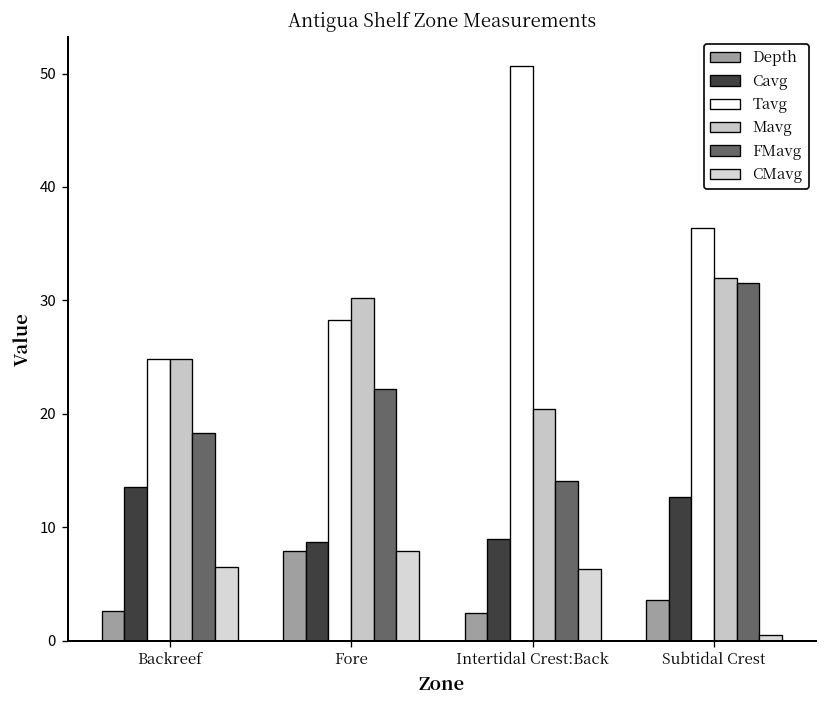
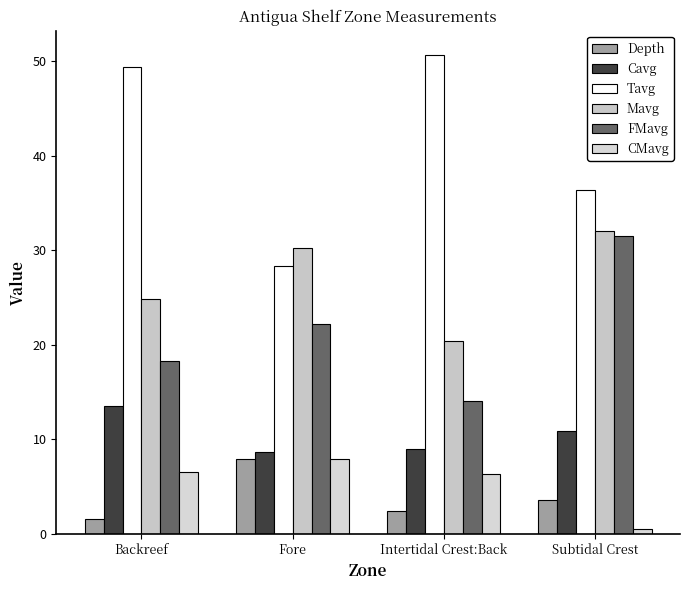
  {
    "Depth": {
-     "Backreef": 3,
+     "Backreef": 2,
      "Fore": 8,
      "Intertidal Crest:Back": 2,
      "Subtidal Crest": 4
    },
    "Cavg": {
      "Backreef": 14,
      "Fore": 9,
      "Intertidal Crest:Back": 9,
-     "Subtidal Crest": 13
+     "Subtidal Crest": 11
    },
    "Tavg": {
-     "Backreef": 25,
+     "Backreef": 49,
      "Fore": 28,
      "Intertidal Crest:Back": 51,
      "Subtidal Crest": 36
    },
    "FMavg": {
      "Backreef": 18,
      "Fore": 22,
      "Intertidal Crest:Back": 14,
      "Subtidal Crest": 32
    }
  }
